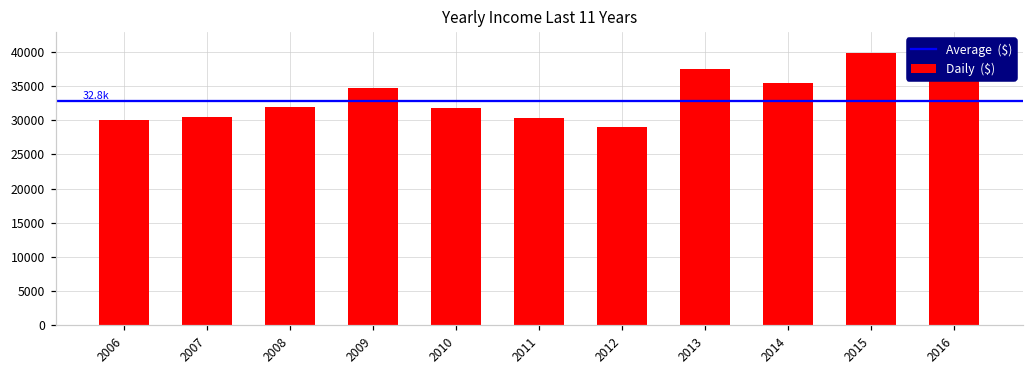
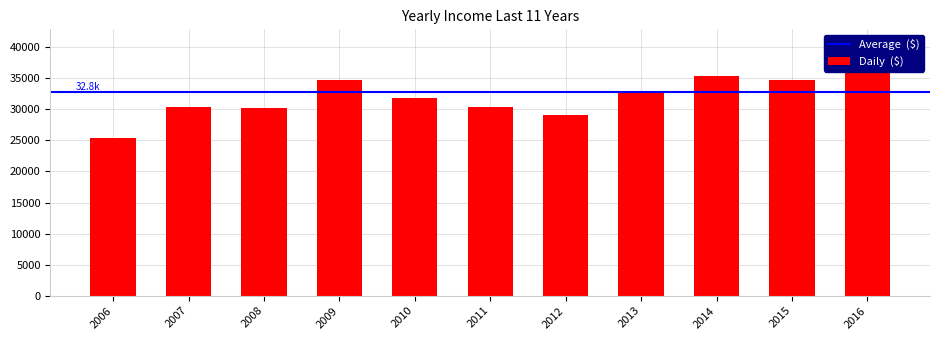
  {
-   "2006": 30000,
+   "2006": 25000,
    "2007": 30000,
-   "2008": 32000,
+   "2008": 30000,
    "2009": 35000,
    "2010": 32000,
    "2011": 30000,
    "2012": 29000,
-   "2013": 38000,
+   "2013": 33000,
    "2014": 35000,
-   "2015": 40000
+   "2015": 35000
  }
